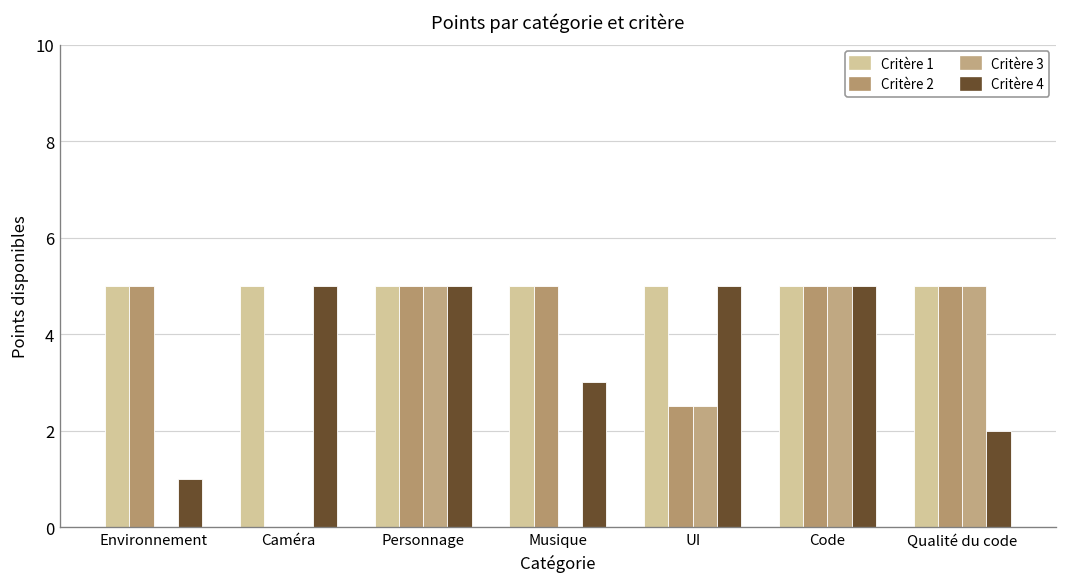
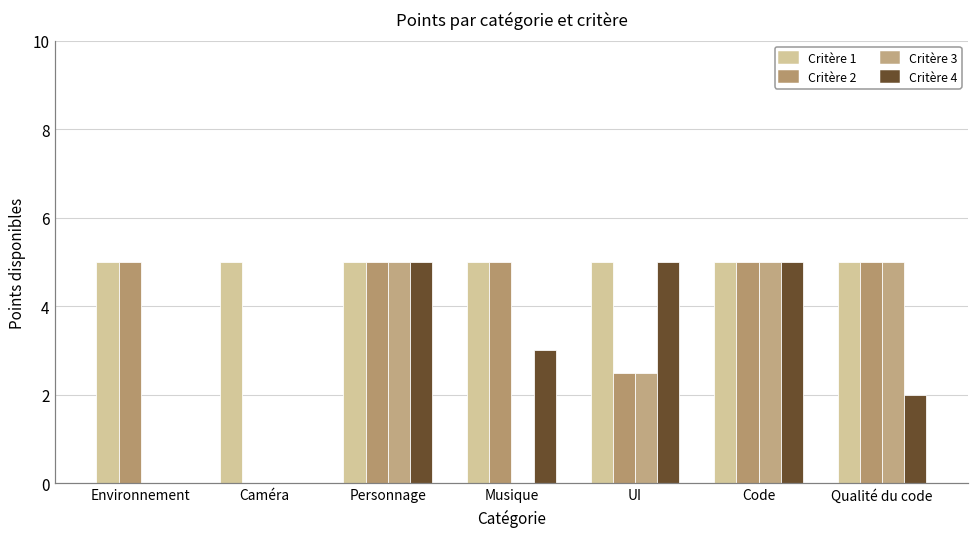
  {
    "Critère 4": {
-     "Environnement": 1,
-     "Caméra": 5,
+     "Environnement": 0,
+     "Caméra": 0,
      "Personnage": 5,
      "Musique": 3,
      "UI": 5,
      "Code": 5,
      "Qualité du code": 2
    }
  }
